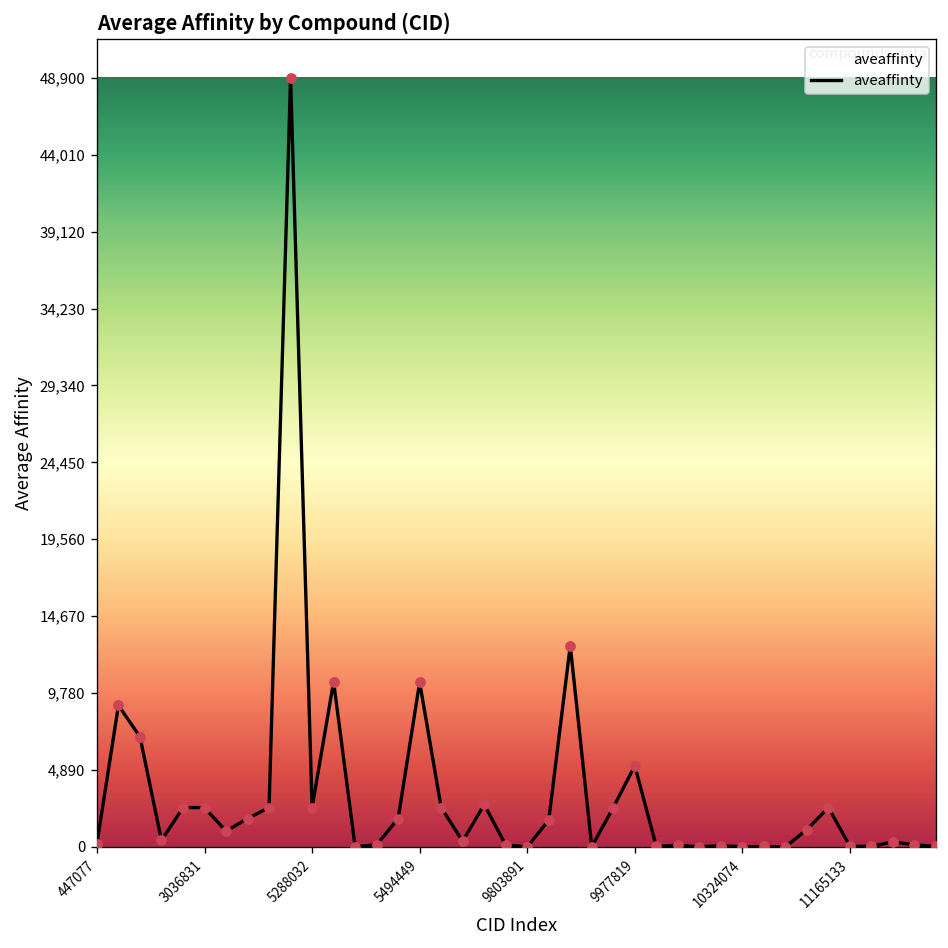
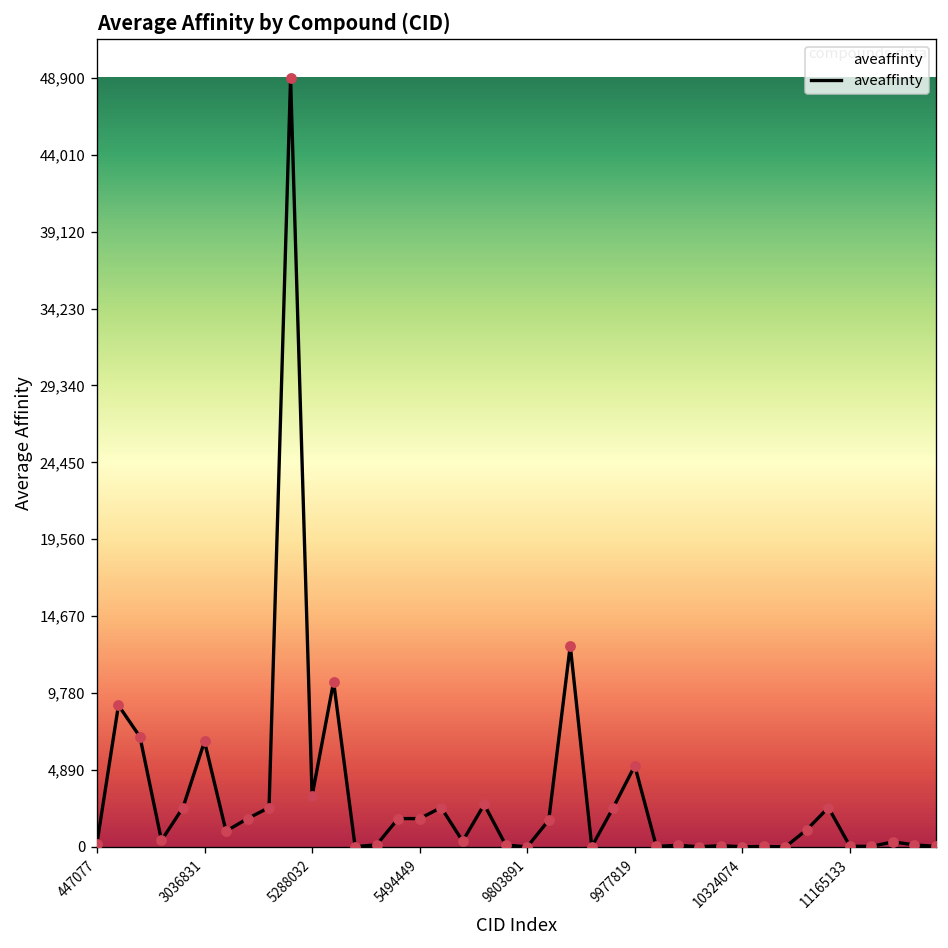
  {
    "447077": "200",
-   "3036831": "2,500",
-   "5288032": "2,500",
-   "5494449": "10,500",
+   "3036831": "6,700",
+   "5288032": "3,200",
+   "5494449": "1,800",
    "9803891": "0",
    "9977819": "5,200",
    "10324074": "0",
    "11165133": "0"
  }
